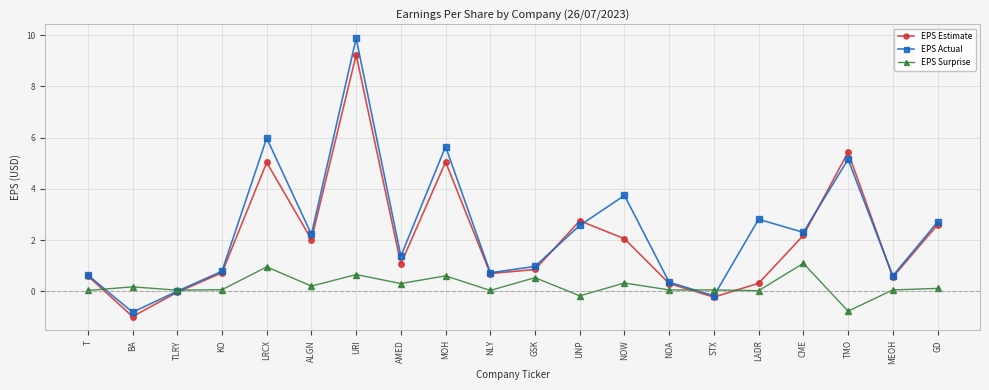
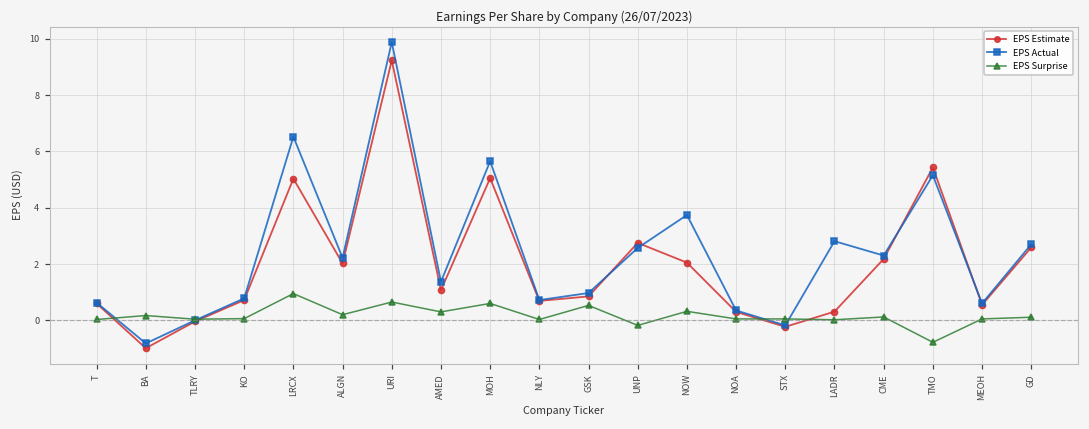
  {
    "EPS Estimate": {
      "BA": -1.0,
      "LRCX": 5.0,
      "ALGN": 2.0,
      "URI": 9.2,
      "AMED": 1.1,
      "MOH": 5.1,
      "GSK": 0.9,
      "UNP": 2.8,
      "NOW": 2.1,
      "LADR": 0.3,
      "CME": 2.2,
      "TMO": 5.4,
      "GD": 2.6
    },
    "EPS Actual": {
      "BA": -0.8,
-     "LRCX": 6.0,
+     "LRCX": 6.5,
      "ALGN": 2.2,
      "URI": 9.9,
      "AMED": 1.4,
      "MOH": 5.7,
      "GSK": 1.0,
      "UNP": 2.6,
      "NOW": 3.7,
      "LADR": 2.8,
      "CME": 2.3,
      "TMO": 5.2,
      "GD": 2.7
    },
    "EPS Surprise": {
      "T": 0.0,
      "BA": 0.2,
      "KO": 0.1,
      "LRCX": 1.0,
      "ALGN": 0.2,
      "URI": 0.7,
      "AMED": 0.3,
      "MOH": 0.6,
      "NLY": 0.0,
      "GSK": 0.5,
      "UNP": -0.2,
      "NOW": 0.3,
      "NOA": 0.1,
      "STX": 0.1,
      "LADR": 0.0,
-     "CME": 1.1,
+     "CME": 0.1,
      "TMO": -0.8,
      "MEOH": 0.1,
      "GD": 0.1
    }
  }
